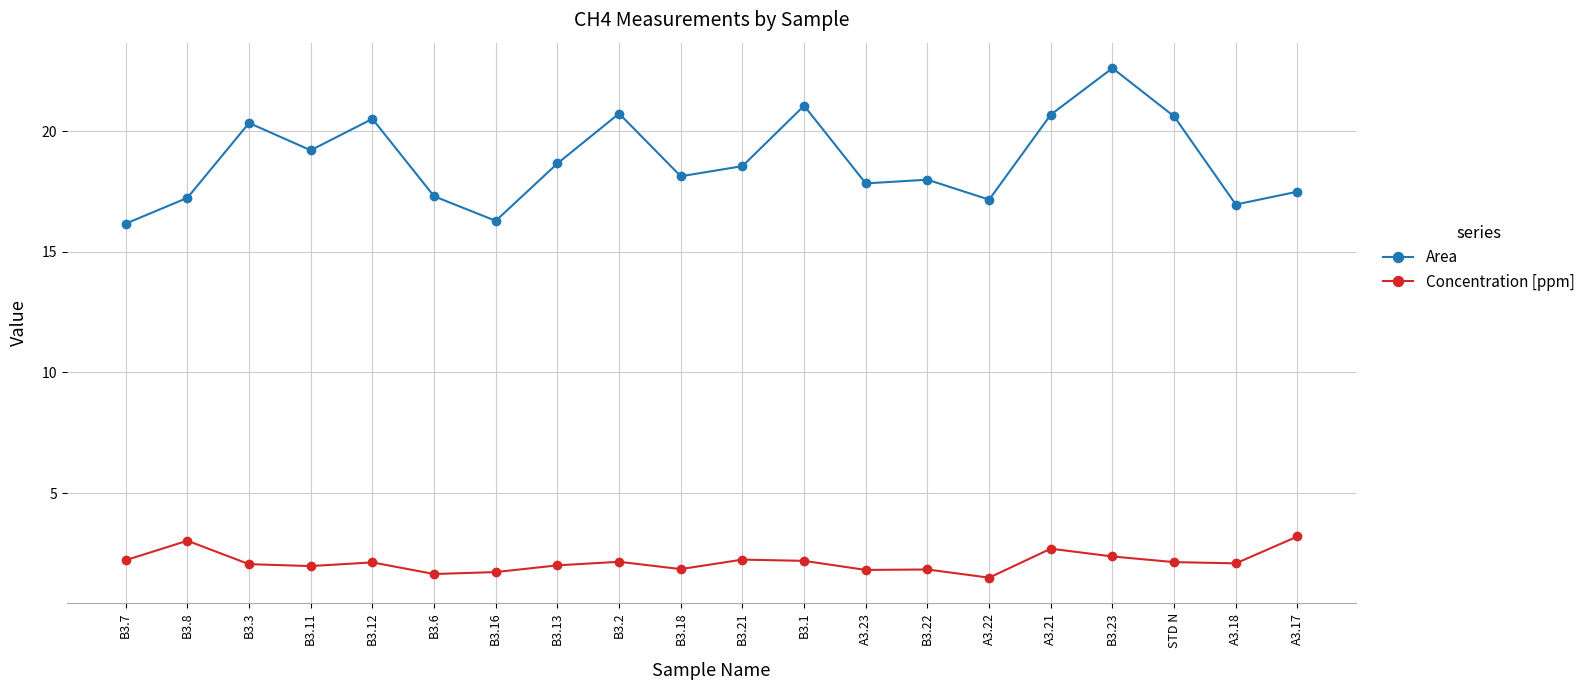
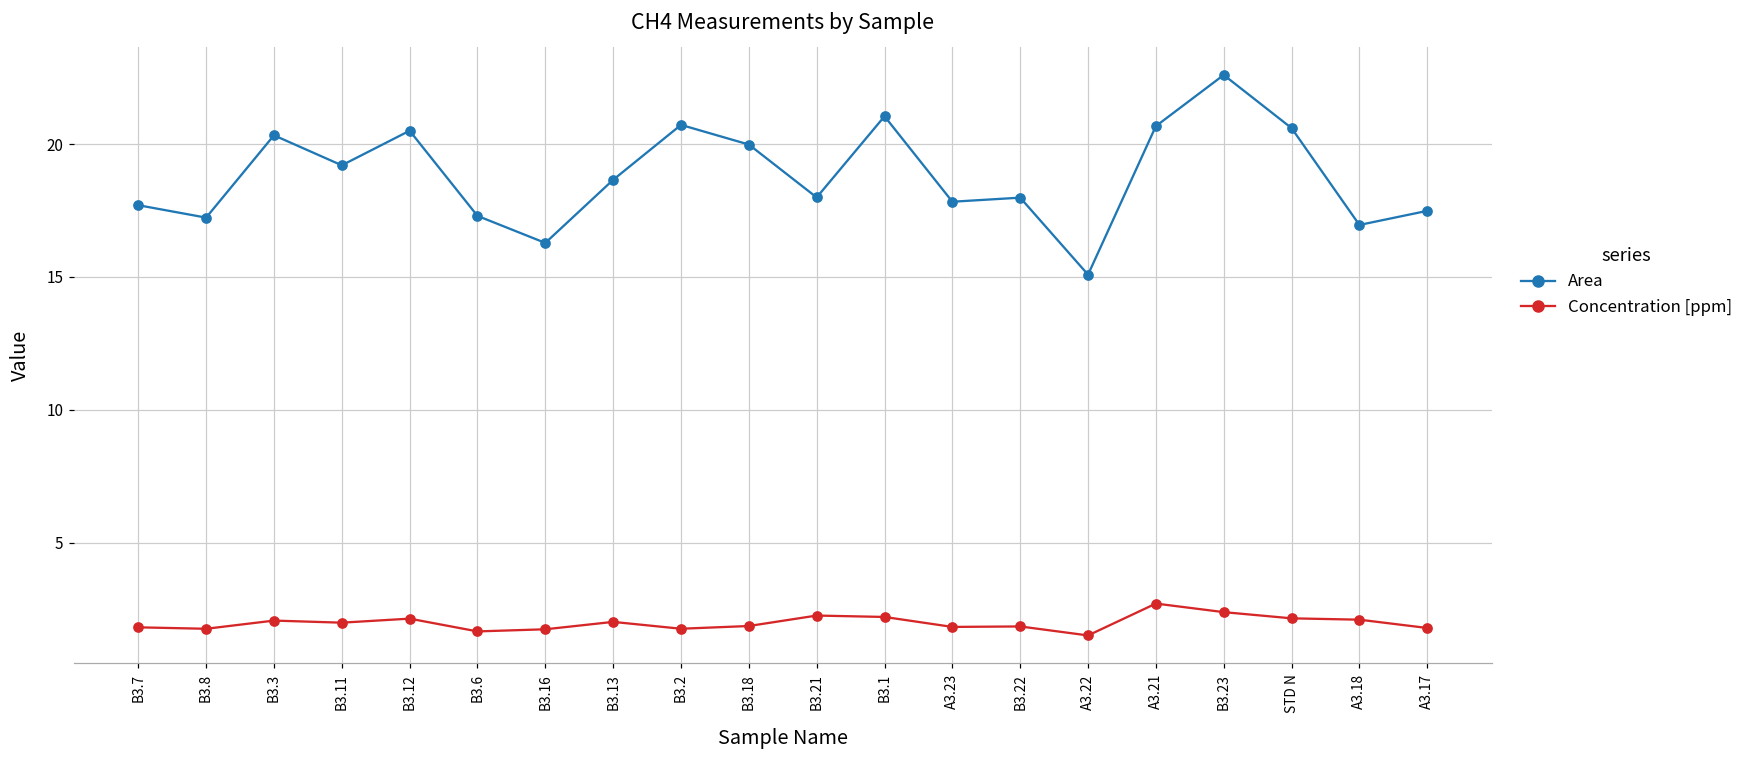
  {
    "Area": {
-     "B3.7": 16.2,
+     "B3.7": 17.7,
      "B3.8": 17.2,
      "B3.3": 20.3,
      "B3.11": 19.2,
      "B3.12": 20.5,
      "B3.6": 17.3,
      "B3.16": 16.3,
      "B3.13": 18.7,
      "B3.2": 20.7,
-     "B3.18": 18.1,
-     "B3.21": 18.5,
+     "B3.18": 20.0,
+     "B3.21": 18.0,
      "B3.1": 21.0,
      "A3.23": 17.8,
      "B3.22": 18.0,
-     "A3.22": 17.2,
+     "A3.22": 15.1,
      "A3.21": 20.7,
      "B3.23": 22.6,
      "STD N": 20.6,
      "A3.18": 17.0,
      "A3.17": 17.5
    },
    "Concentration [ppm]": {
-     "B3.7": 2.2,
-     "B3.8": 3.0,
+     "B3.7": 1.8,
+     "B3.8": 1.8,
      "B3.3": 2.1,
      "B3.11": 2.0,
      "B3.12": 2.1,
      "B3.6": 1.7,
      "B3.16": 1.7,
      "B3.13": 2.0,
-     "B3.2": 2.2,
+     "B3.2": 1.8,
      "B3.18": 1.9,
      "B3.21": 2.3,
      "B3.1": 2.2,
      "A3.23": 1.8,
      "B3.22": 1.8,
      "A3.22": 1.5,
      "A3.21": 2.7,
      "B3.23": 2.4,
      "STD N": 2.1,
      "A3.18": 2.1,
-     "A3.17": 3.2
+     "A3.17": 1.8
    }
  }
